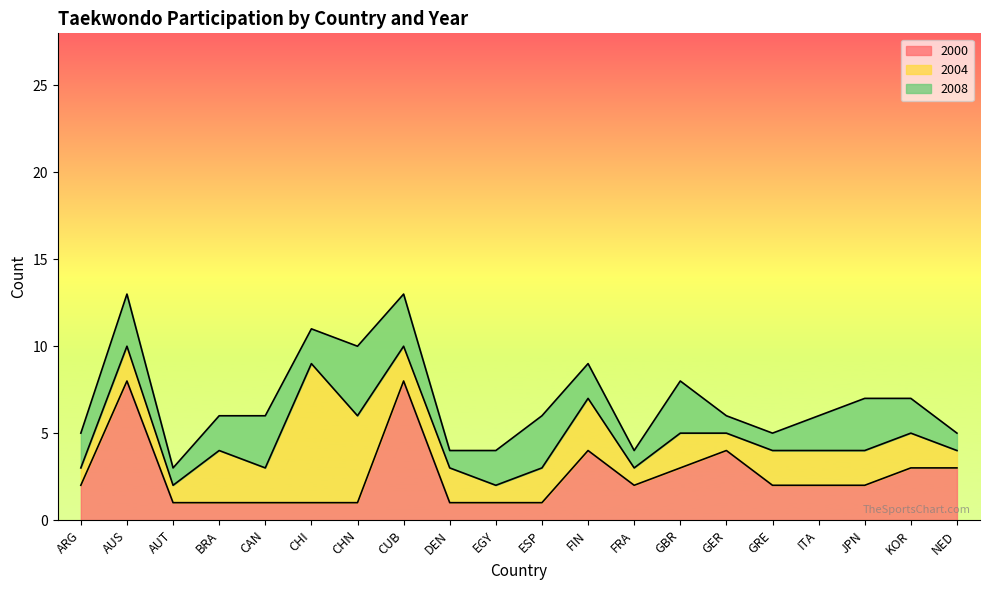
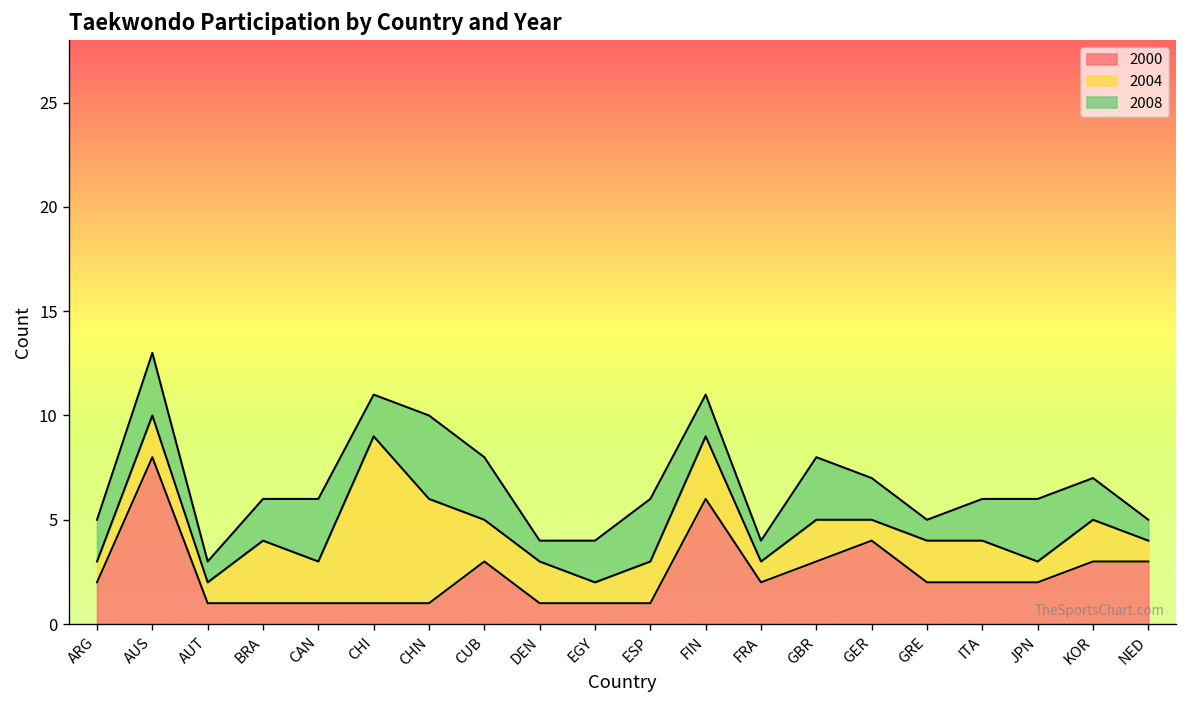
  {
    "2000": {
      "ARG": 2,
      "AUS": 8,
      "AUT": 1,
      "BRA": 1,
      "CAN": 1,
      "CHI": 1,
      "CHN": 1,
-     "CUB": 8,
+     "CUB": 3,
      "DEN": 1,
      "EGY": 1,
      "ESP": 1,
-     "FIN": 4,
+     "FIN": 6,
      "FRA": 2,
      "GBR": 3,
      "GER": 4,
      "GRE": 2,
      "ITA": 2,
      "JPN": 2,
      "KOR": 3,
      "NED": 3
    },
    "2004": {
      "ARG": 1,
      "AUS": 2,
      "AUT": 1,
      "BRA": 3,
      "CAN": 2,
      "CHI": 8,
      "CHN": 5,
      "CUB": 2,
      "DEN": 2,
      "EGY": 1,
      "ESP": 2,
      "FIN": 3,
      "FRA": 1,
      "GBR": 2,
      "GER": 1,
      "GRE": 2,
      "ITA": 2,
-     "JPN": 2,
+     "JPN": 1,
      "KOR": 2,
      "NED": 1
    },
    "2008": {
      "ARG": 2,
      "AUS": 3,
      "AUT": 1,
      "BRA": 2,
      "CAN": 3,
      "CHI": 2,
      "CHN": 4,
      "CUB": 3,
      "DEN": 1,
      "EGY": 2,
      "ESP": 3,
      "FIN": 2,
      "FRA": 1,
      "GBR": 3,
-     "GER": 1,
+     "GER": 2,
      "GRE": 1,
      "ITA": 2,
      "JPN": 3,
      "KOR": 2,
      "NED": 1
    }
  }
